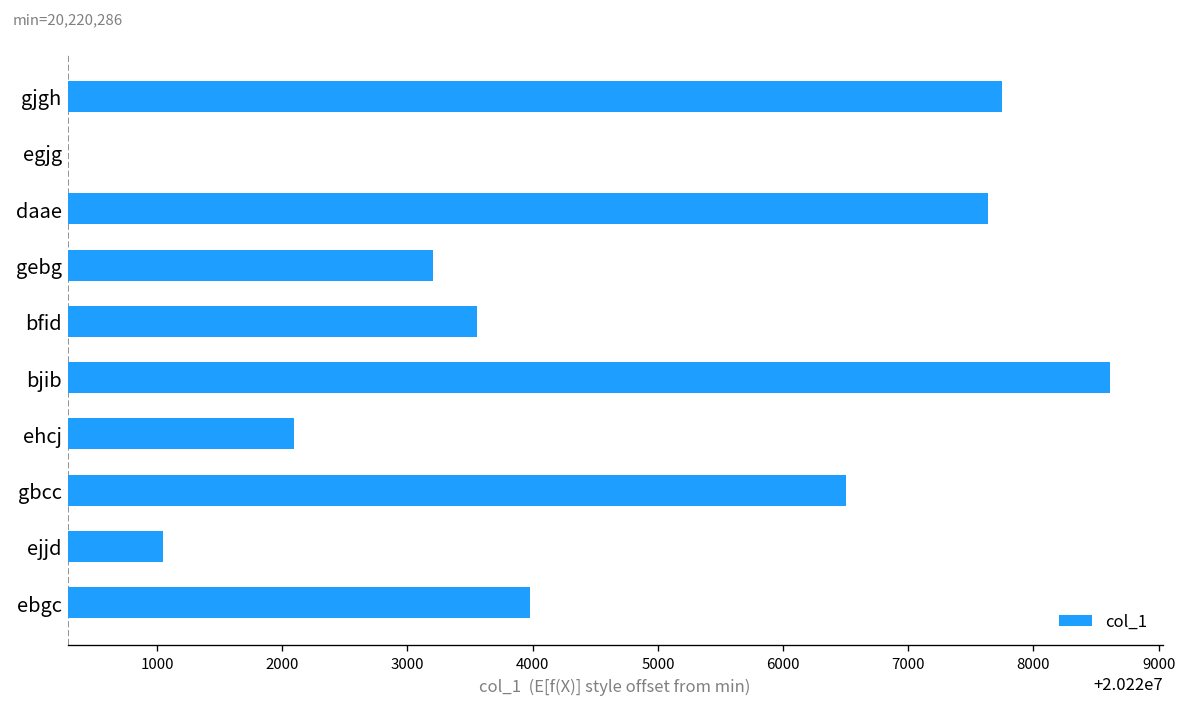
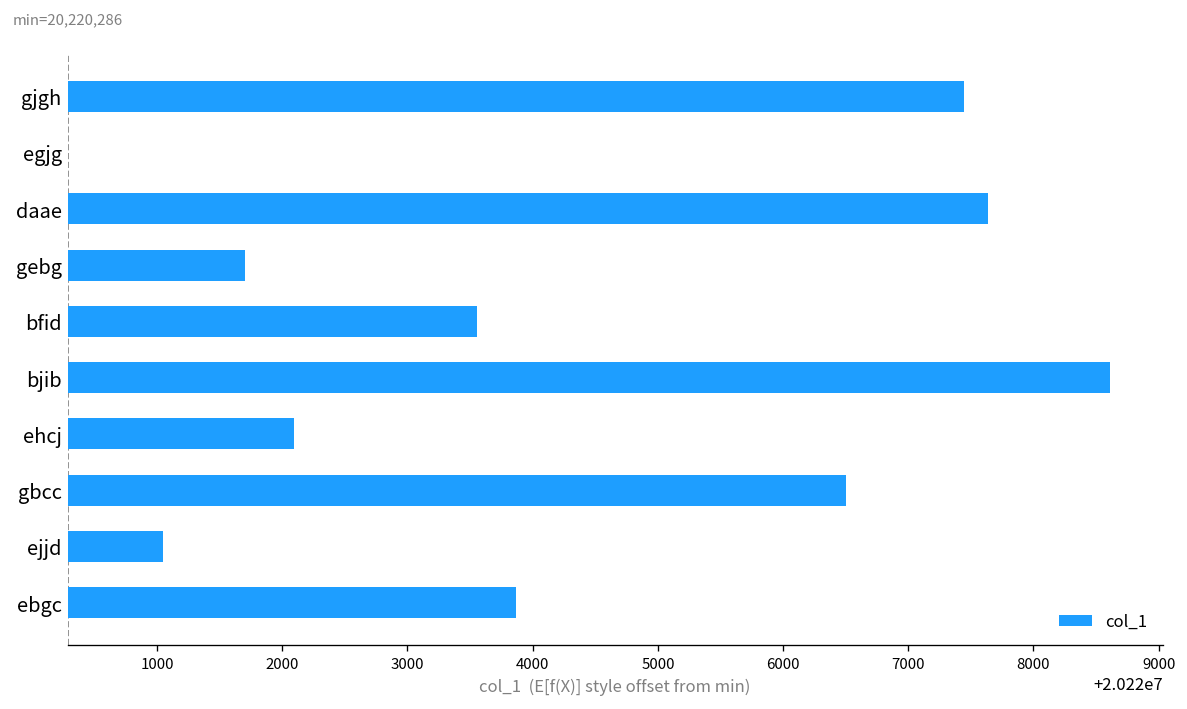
  {
-   "gjgh": 20227750,
+   "gjgh": 20227440,
    "daae": 20227640,
-   "gebg": 20223200,
+   "gebg": 20221710,
    "bfid": 20223550,
    "bjib": 20228620,
    "ehcj": 20222100,
    "gbcc": 20226500,
    "ejjd": 20221050,
-   "ebgc": 20223980
+   "ebgc": 20223870
  }
